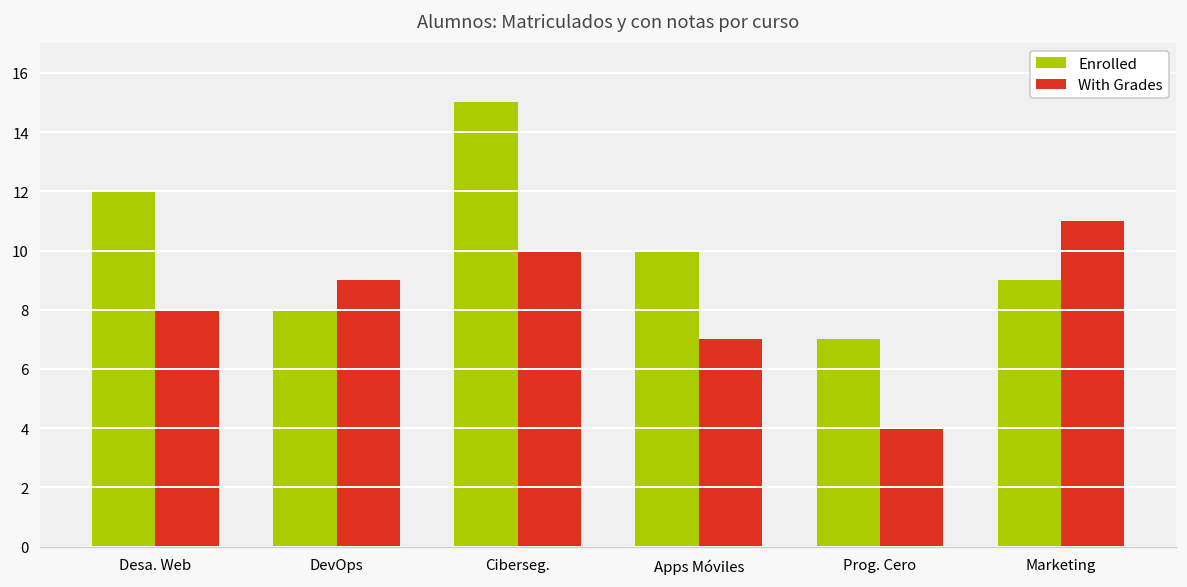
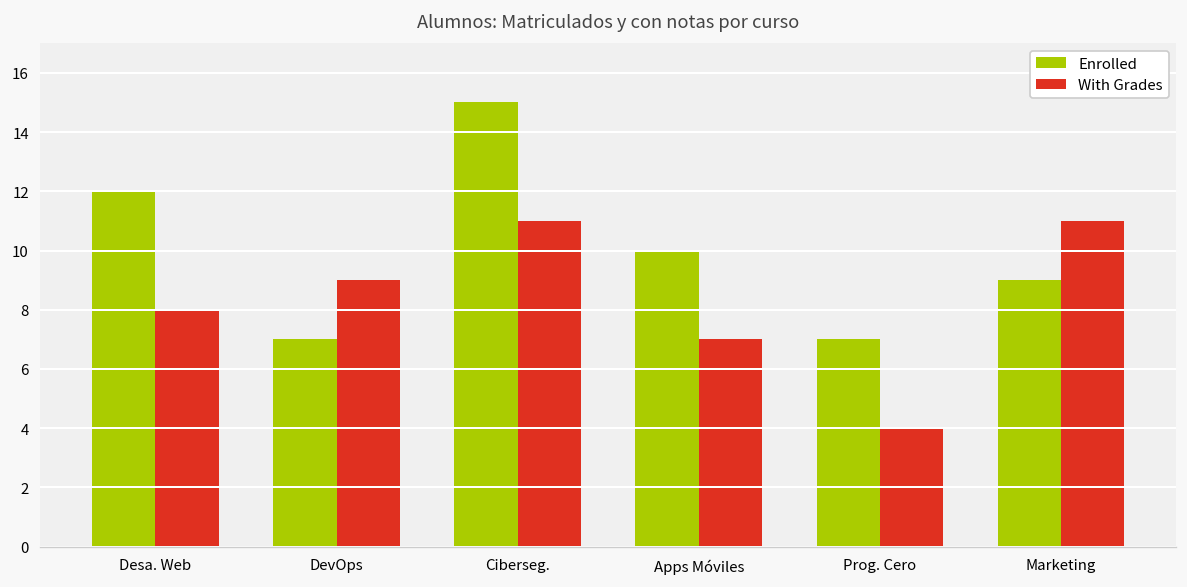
  {
    "Enrolled": {
      "Desa. Web": 12,
-     "DevOps": 8,
+     "DevOps": 7,
      "Ciberseg.": 15,
      "Apps Móviles": 10,
      "Prog. Cero": 7,
      "Marketing": 9
    },
    "With Grades": {
      "Desa. Web": 8,
      "DevOps": 9,
-     "Ciberseg.": 10,
+     "Ciberseg.": 11,
      "Apps Móviles": 7,
      "Prog. Cero": 4,
      "Marketing": 11
    }
  }
